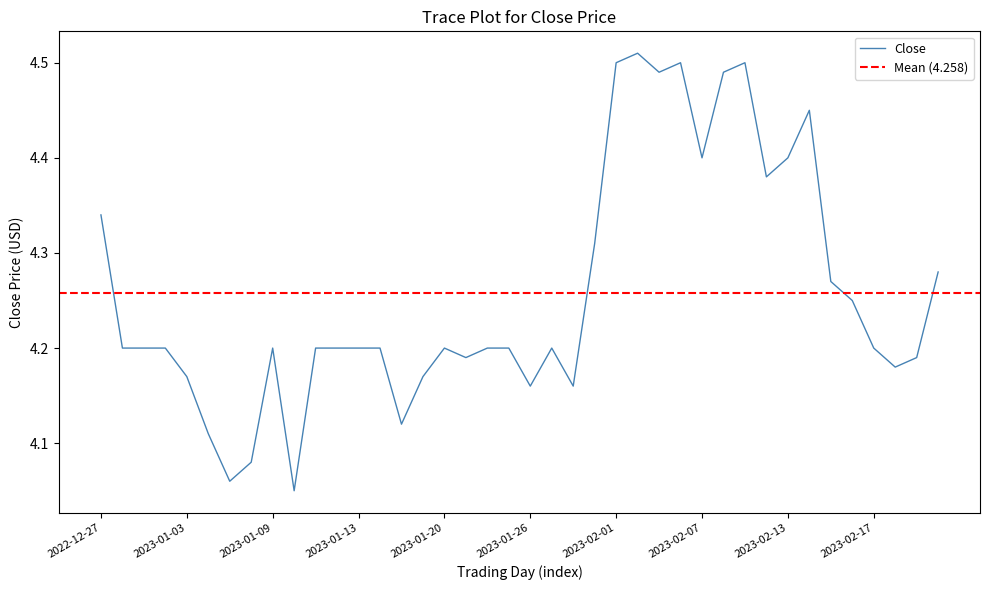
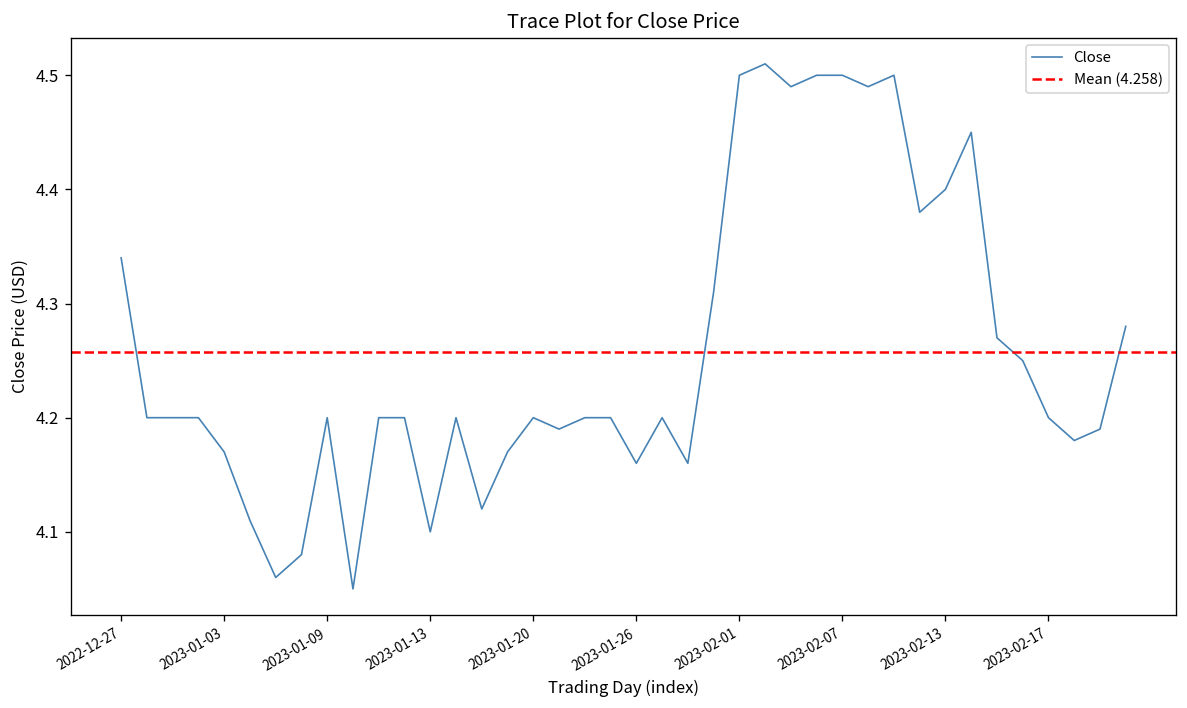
  {
    "2022-12-27": 4.34,
    "2023-01-03": 4.17,
    "2023-01-09": 4.2,
-   "2023-01-13": 4.2,
+   "2023-01-13": 4.1,
    "2023-01-20": 4.2,
    "2023-01-26": 4.16,
    "2023-02-01": 4.5,
-   "2023-02-07": 4.4,
+   "2023-02-07": 4.5,
    "2023-02-13": 4.4,
    "2023-02-17": 4.2
  }
